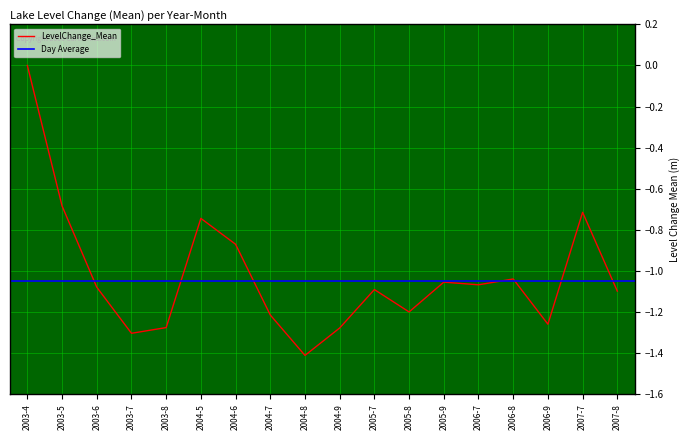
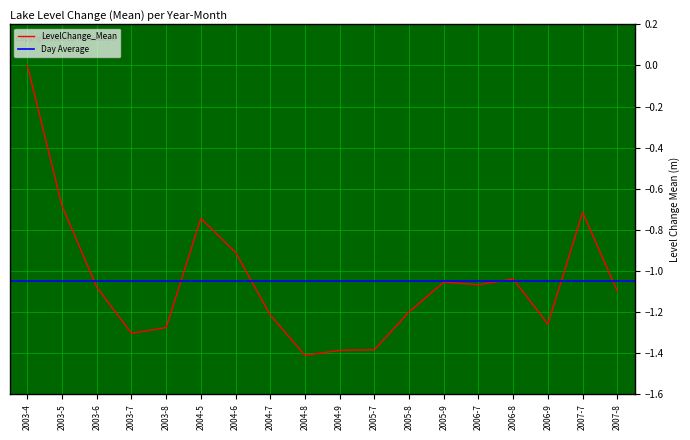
  {
    "2003-5": -0.68,
    "2003-6": -1.08,
    "2003-7": -1.30,
    "2003-8": -1.28,
    "2004-5": -0.74,
-   "2004-6": -0.87,
+   "2004-6": -0.91,
    "2004-7": -1.21,
    "2004-8": -1.41,
-   "2004-9": -1.28,
-   "2005-7": -1.09,
+   "2004-9": -1.39,
+   "2005-7": -1.38,
    "2005-8": -1.20,
    "2005-9": -1.05,
    "2006-7": -1.07,
    "2006-8": -1.04,
    "2006-9": -1.26,
    "2007-7": -0.71,
    "2007-8": -1.10
  }
